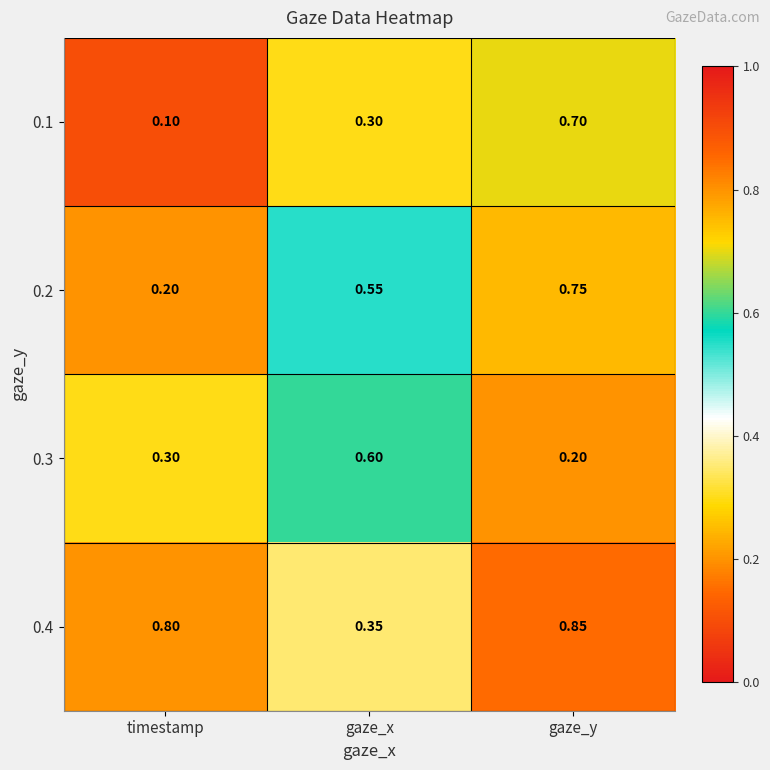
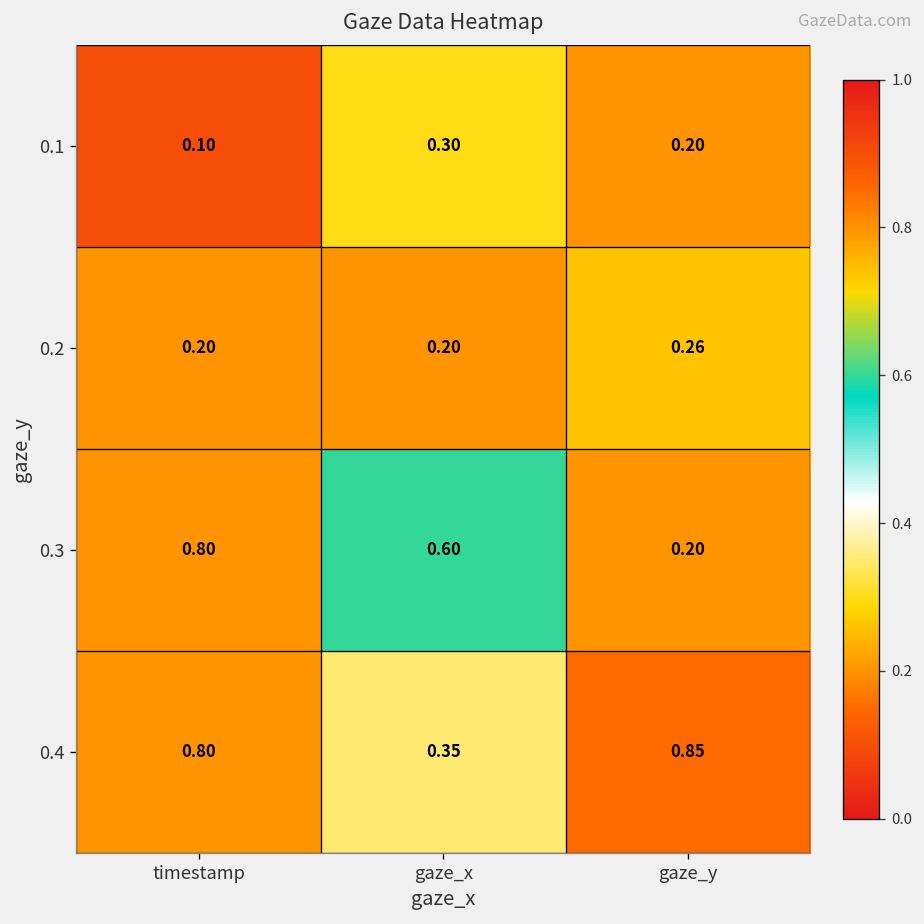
  {
    "0.1": {
      "timestamp": 0.10,
      "gaze_x": 0.30,
-     "gaze_y": 0.70
+     "gaze_y": 0.20
    },
    "0.2": {
      "timestamp": 0.20,
-     "gaze_x": 0.55,
-     "gaze_y": 0.75
+     "gaze_x": 0.20,
+     "gaze_y": 0.26
    },
    "0.3": {
-     "timestamp": 0.30,
+     "timestamp": 0.80,
      "gaze_x": 0.60,
      "gaze_y": 0.20
    },
    "0.4": {
      "timestamp": 0.80,
      "gaze_x": 0.35,
      "gaze_y": 0.85
    }
  }
